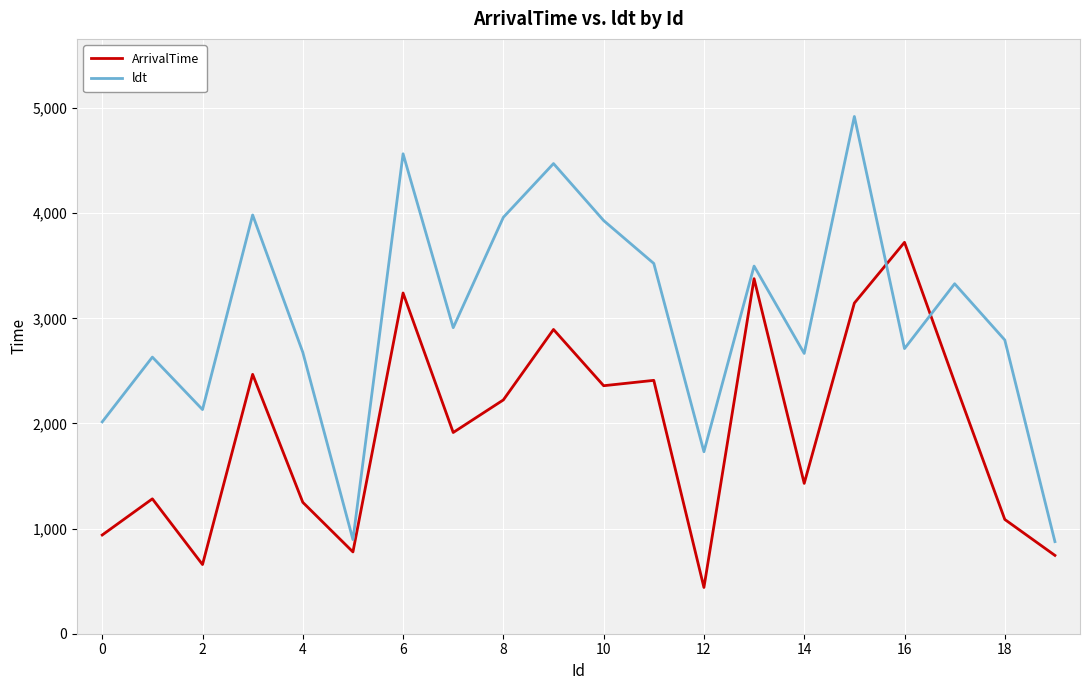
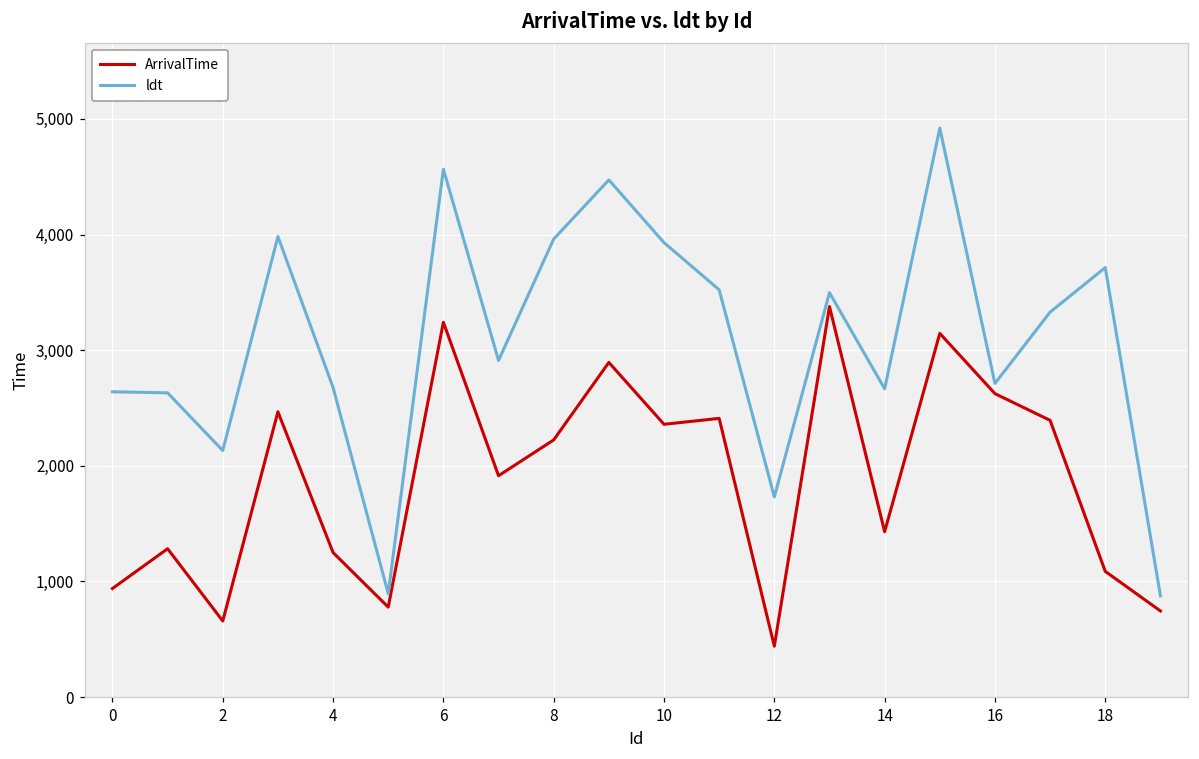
  {
    "ArrivalTime": {
      "0": "940",
      "2": "660",
      "4": "1,250",
      "6": "3,240",
      "8": "2,220",
      "10": "2,360",
      "12": "440",
      "14": "1,430",
-     "16": "3,720",
+     "16": "2,620",
      "18": "1,090"
    },
    "ldt": {
-     "0": "2,020",
+     "0": "2,640",
      "2": "2,130",
      "4": "2,680",
      "6": "4,570",
      "8": "3,960",
      "10": "3,930",
      "12": "1,730",
      "14": "2,670",
      "16": "2,710",
-     "18": "2,790"
+     "18": "3,710"
    }
  }
